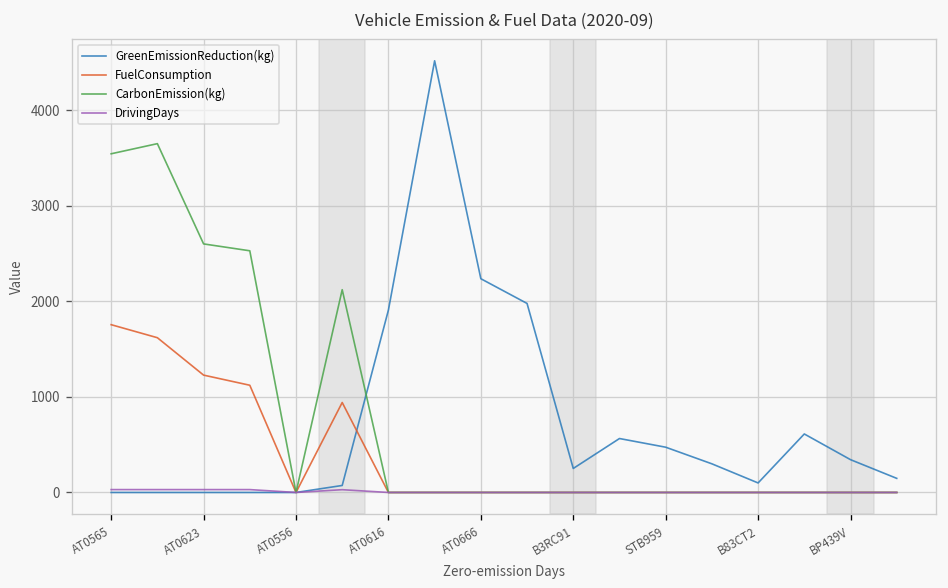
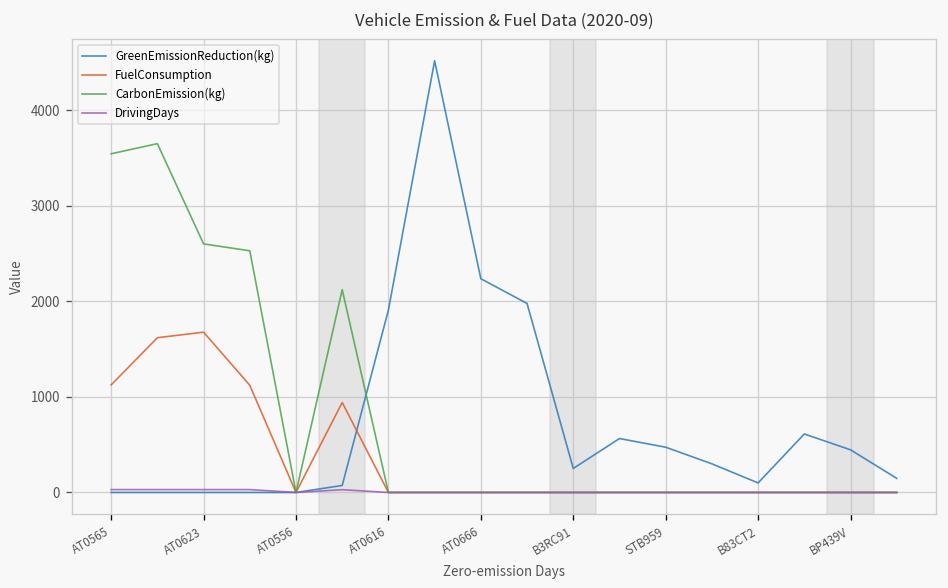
  {
    "GreenEmissionReduction(kg)": {
      "AT0616": 1900,
      "B3RC91": 300,
      "STB959": 500,
      "B83CT2": 100,
-     "BP439V": 300
+     "BP439V": 400
    },
    "FuelConsumption": {
-     "AT0565": 1800,
-     "AT0623": 1200
+     "AT0565": 1100,
+     "AT0623": 1700
    },
    "CarbonEmission(kg)": {
      "AT0565": 3500,
      "AT0623": 2600
    }
  }
